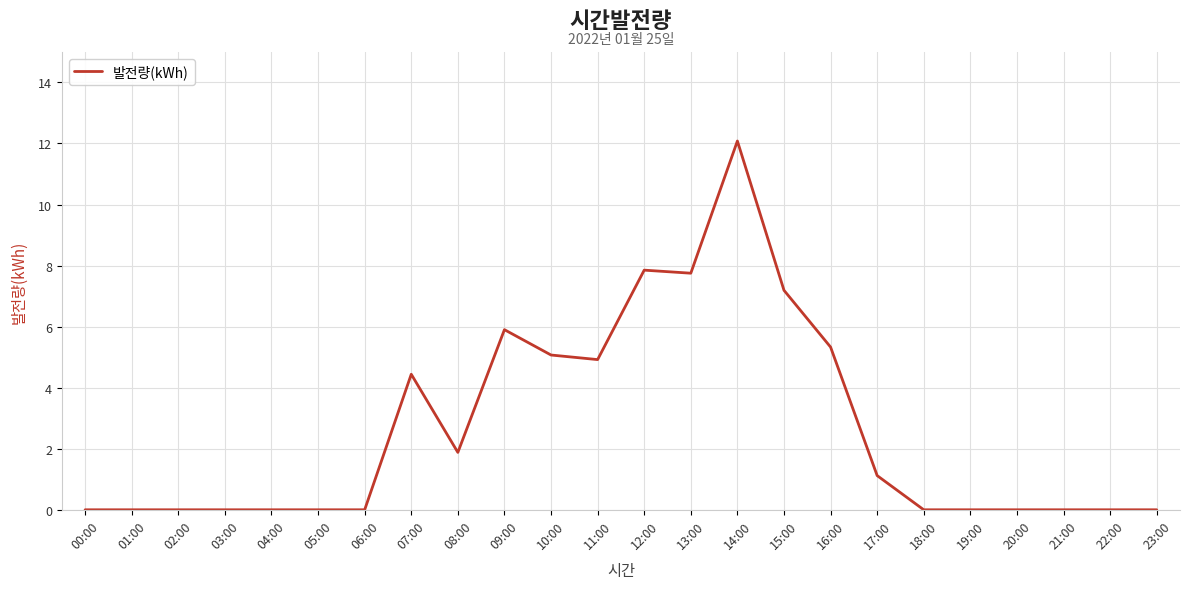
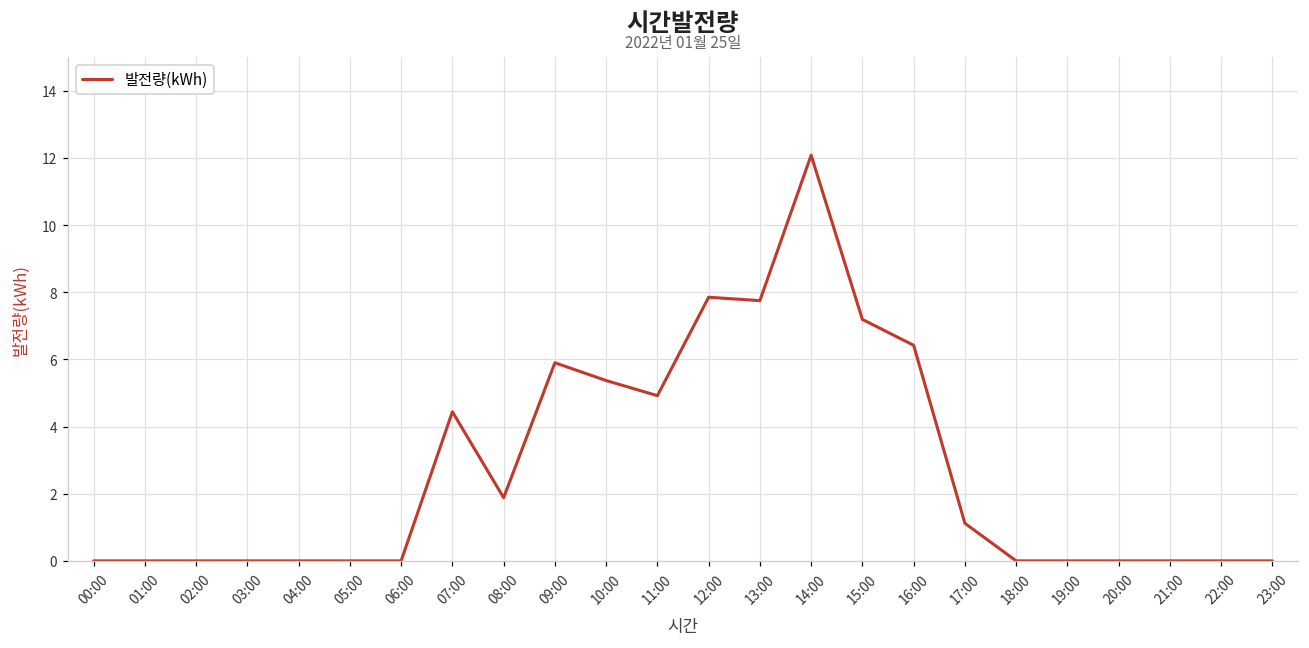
  {
    "00:00": 0.0,
    "01:00": 0.0,
    "02:00": 0.0,
    "03:00": 0.0,
    "04:00": 0.0,
    "05:00": 0.0,
    "06:00": 0.0,
    "07:00": 4.4,
    "08:00": 1.9,
    "09:00": 5.9,
-   "10:00": 5.1,
+   "10:00": 5.4,
    "11:00": 4.9,
    "12:00": 7.9,
    "13:00": 7.8,
    "14:00": 12.1,
    "15:00": 7.2,
-   "16:00": 5.3,
+   "16:00": 6.4,
    "17:00": 1.1,
    "18:00": 0.0,
    "19:00": 0.0,
    "20:00": 0.0,
    "21:00": 0.0,
    "22:00": 0.0,
    "23:00": 0.0
  }
